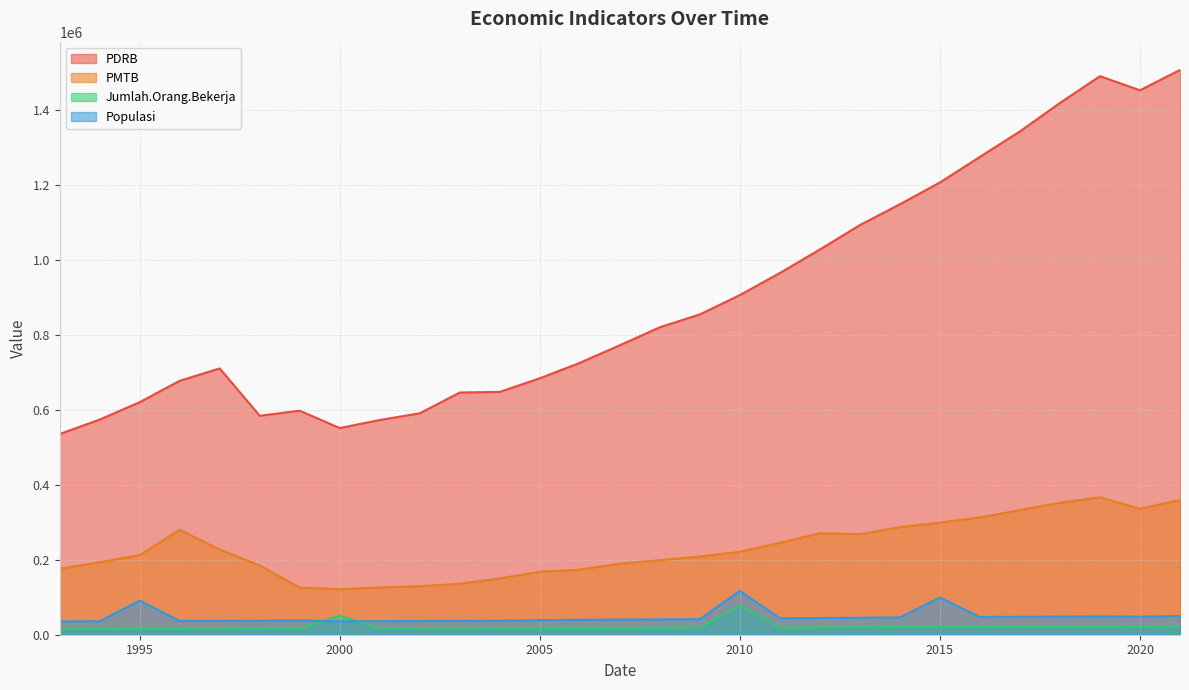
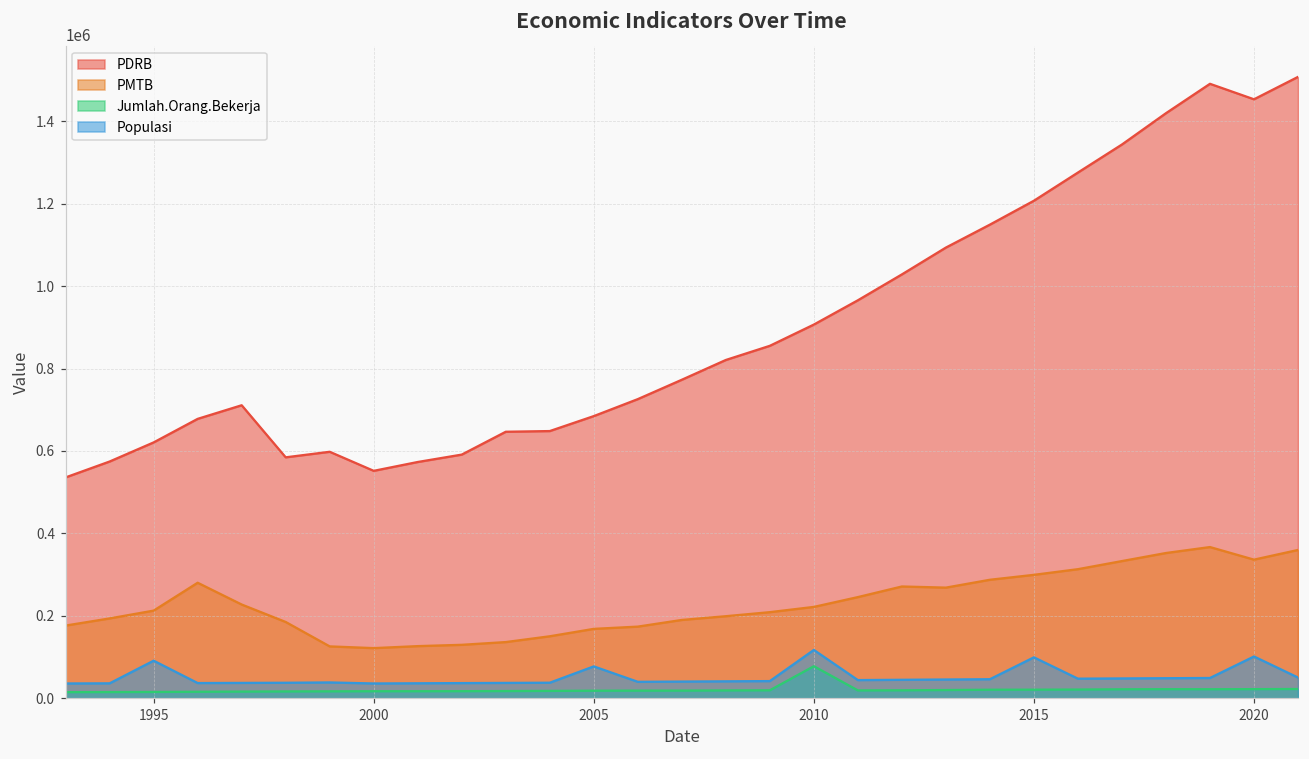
  {
    "Jumlah.Orang.Bekerja": {
      "1995": 20000,
-     "2000": 50000,
+     "2000": 20000,
      "2005": 20000,
      "2010": 80000,
      "2015": 20000,
      "2020": 20000
    },
    "Populasi": {
      "1995": 90000,
      "2000": 40000,
-     "2005": 40000,
+     "2005": 80000,
      "2010": 120000,
      "2015": 100000,
-     "2020": 50000
+     "2020": 100000
    }
  }
